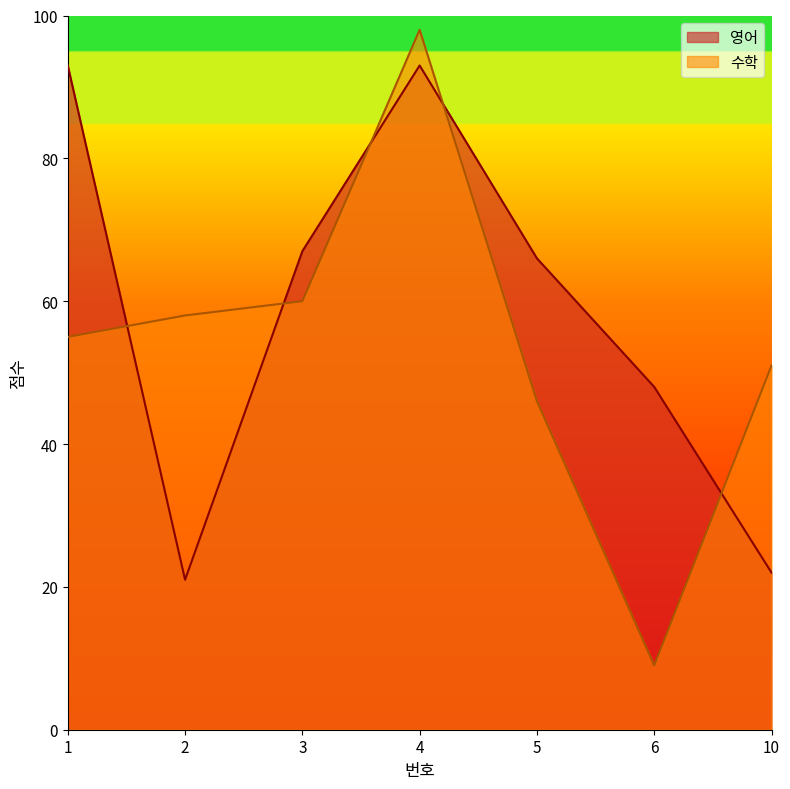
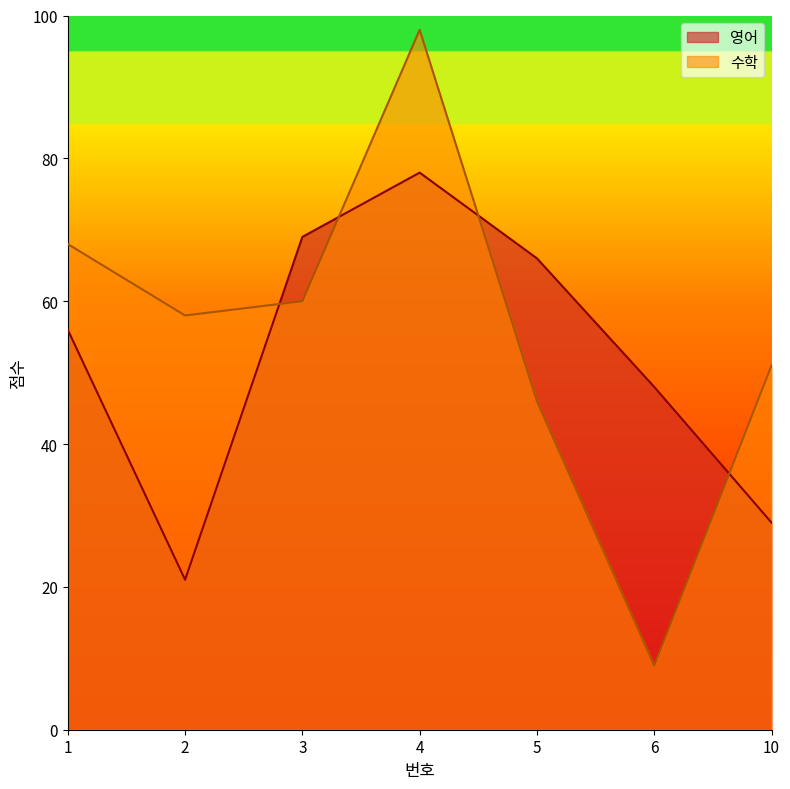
  {
    "영어": {
-     "1": 93,
+     "1": 56,
      "2": 21,
-     "3": 67,
-     "4": 93,
+     "3": 69,
+     "4": 78,
      "5": 66,
      "6": 48,
-     "10": 22
+     "10": 29
    },
    "수학": {
-     "1": 55,
+     "1": 68,
      "2": 58,
      "3": 60,
      "4": 98,
      "5": 46,
      "6": 9,
      "10": 51
    }
  }
